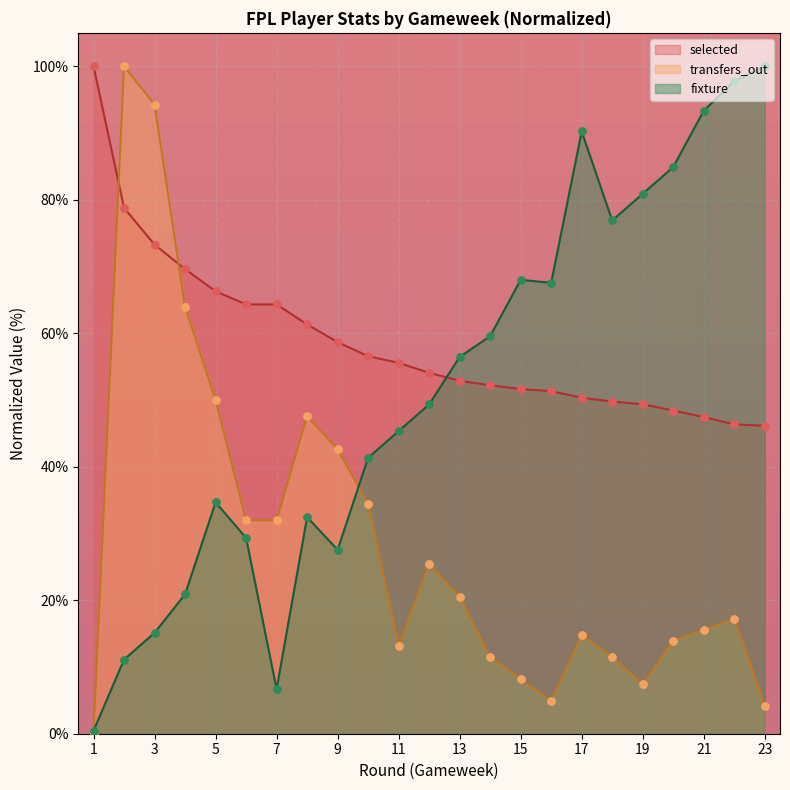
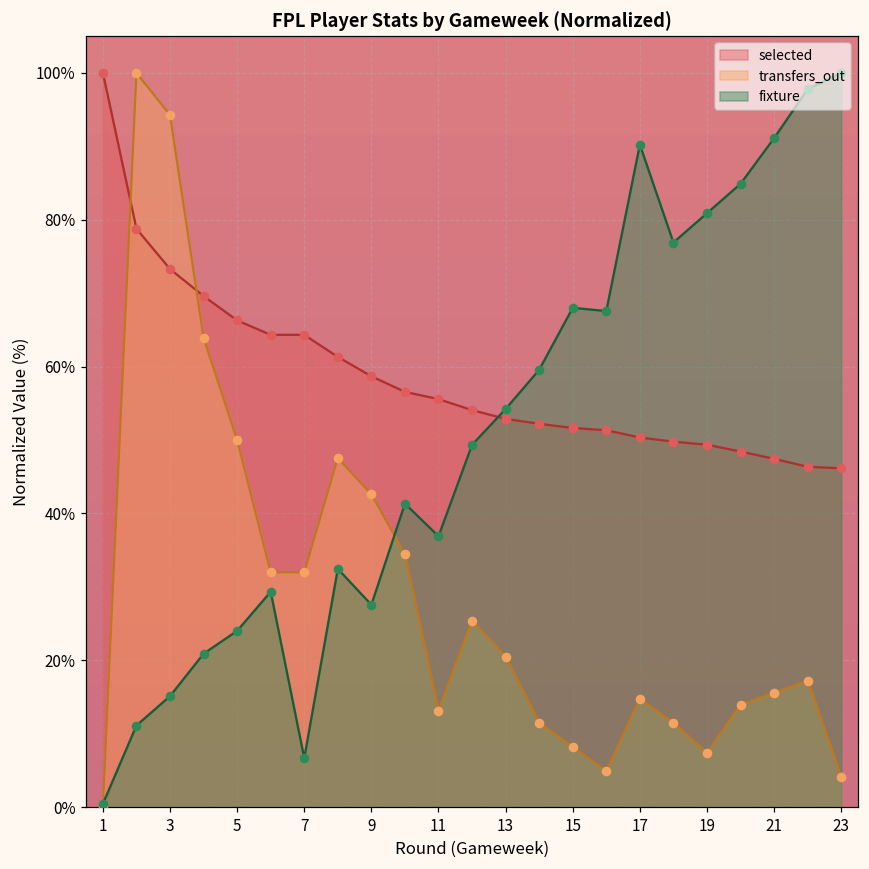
  {
    "fixture": {
      "1": "0%",
      "3": "15%",
-     "5": "35%",
+     "5": "24%",
      "7": "7%",
      "9": "28%",
-     "11": "45%",
-     "13": "56%",
+     "11": "37%",
+     "13": "54%",
      "15": "68%",
      "17": "90%",
      "19": "81%",
-     "21": "93%"
+     "21": "91%"
    }
  }
